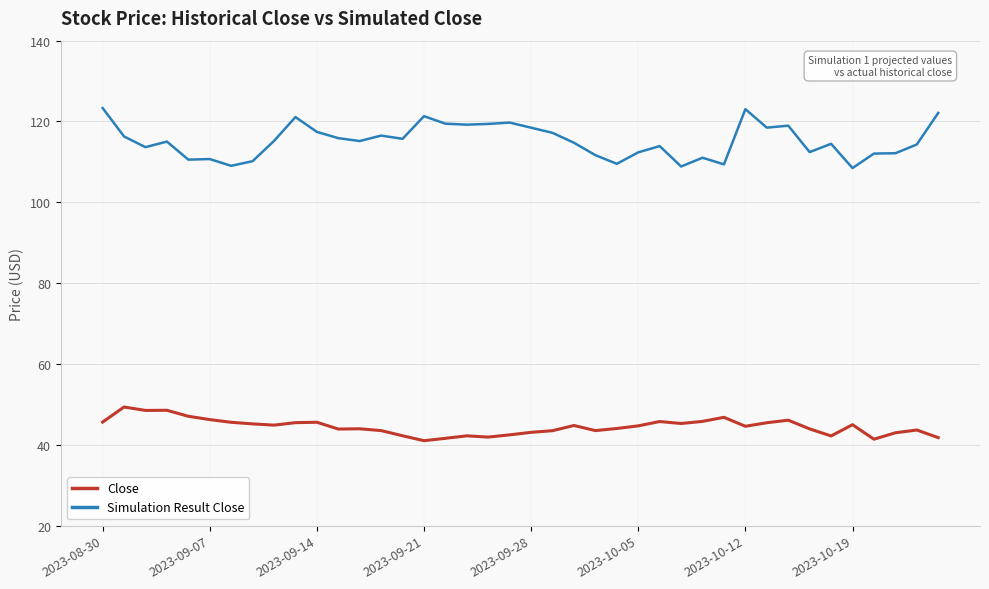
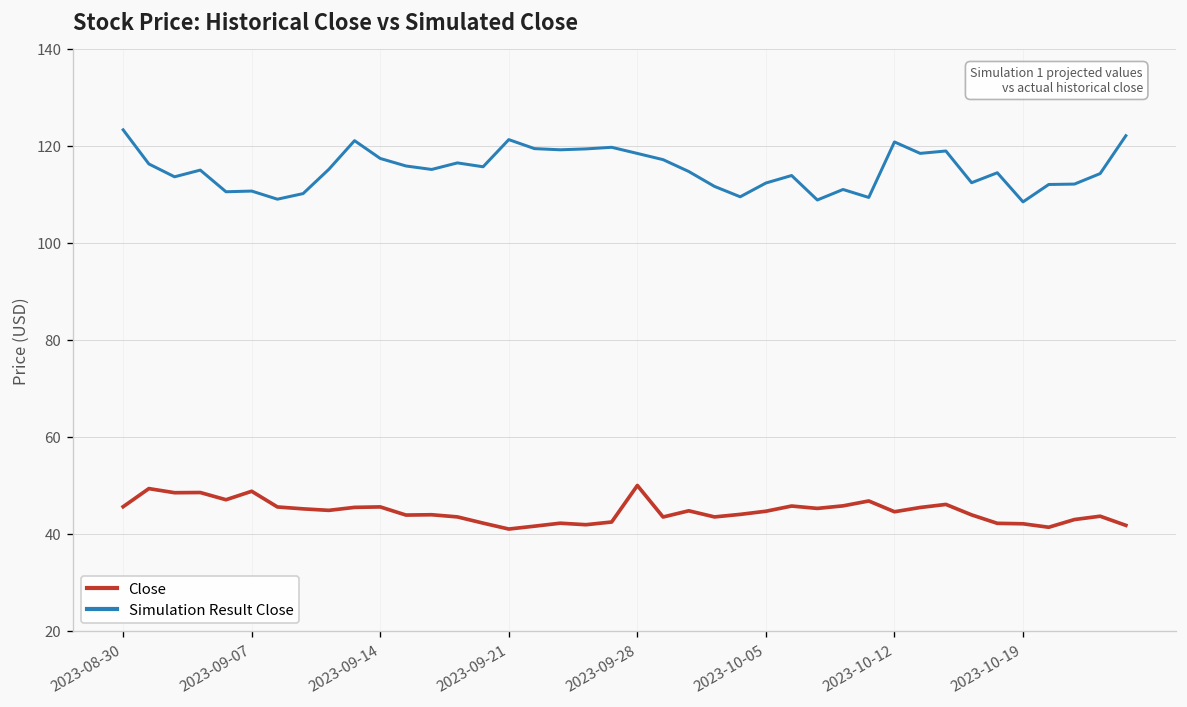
  {
    "Close": {
      "2023-08-30": 46,
-     "2023-09-07": 46,
+     "2023-09-07": 49,
      "2023-09-14": 46,
      "2023-09-21": 41,
-     "2023-09-28": 43,
+     "2023-09-28": 50,
      "2023-10-05": 45,
      "2023-10-12": 45,
-     "2023-10-19": 45
+     "2023-10-19": 42
    },
    "Simulation Result Close": {
      "2023-08-30": 123,
      "2023-09-07": 111,
      "2023-09-14": 117,
      "2023-09-21": 121,
      "2023-09-28": 118,
      "2023-10-05": 112,
-     "2023-10-12": 123,
+     "2023-10-12": 121,
      "2023-10-19": 108
    }
  }
